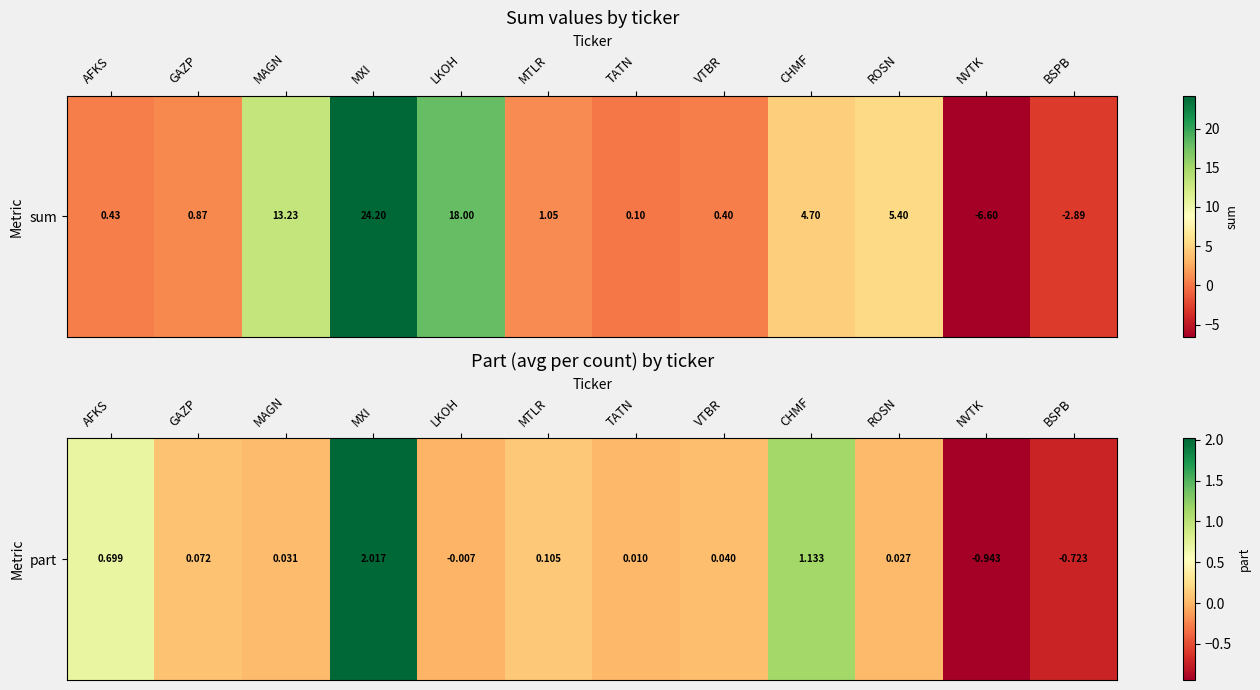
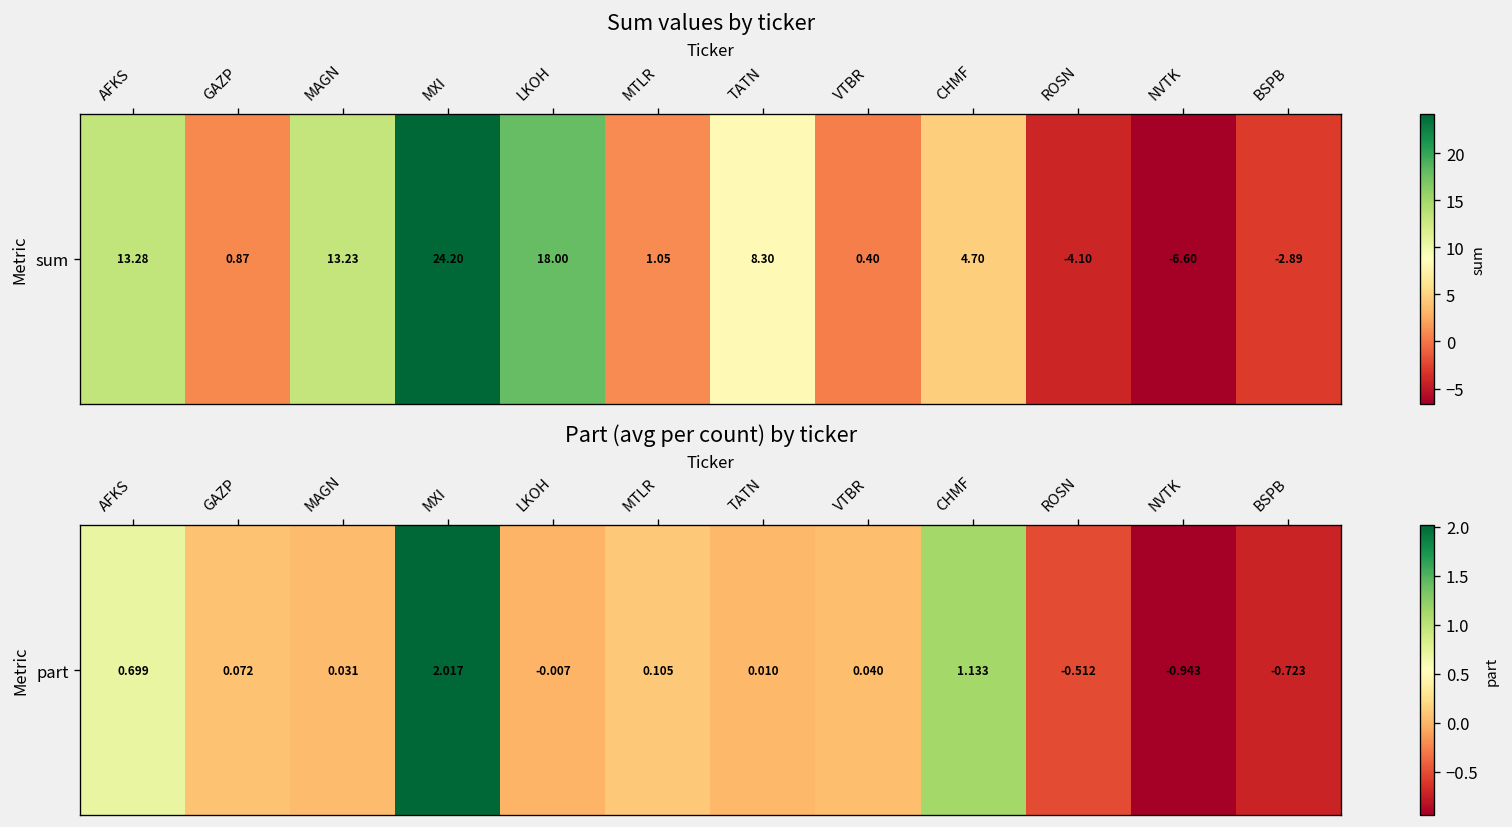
  {
    "Sum values by ticker": {
      "sum": {
-       "AFKS": 0.43,
+       "AFKS": 13.28,
        "GAZP": 0.87,
        "MAGN": 13.23,
        "MXI": 24.20,
        "LKOH": 18.00,
        "MTLR": 1.05,
-       "TATN": 0.10,
+       "TATN": 8.30,
        "VTBR": 0.40,
        "CHMF": 4.70,
-       "ROSN": 5.40,
+       "ROSN": -4.10,
        "NVTK": -6.60,
        "BSPB": -2.89
      }
    },
    "Part (avg per count) by ticker": {
      "part": {
        "AFKS": 0.699,
        "GAZP": 0.072,
        "MAGN": 0.031,
        "MXI": 2.017,
        "LKOH": -0.007,
        "MTLR": 0.105,
        "TATN": 0.010,
        "VTBR": 0.040,
        "CHMF": 1.133,
-       "ROSN": 0.027,
+       "ROSN": -0.512,
        "NVTK": -0.943,
        "BSPB": -0.723
      }
    }
  }
